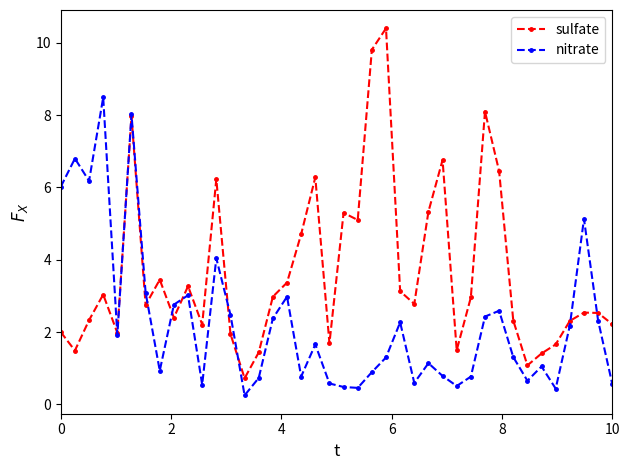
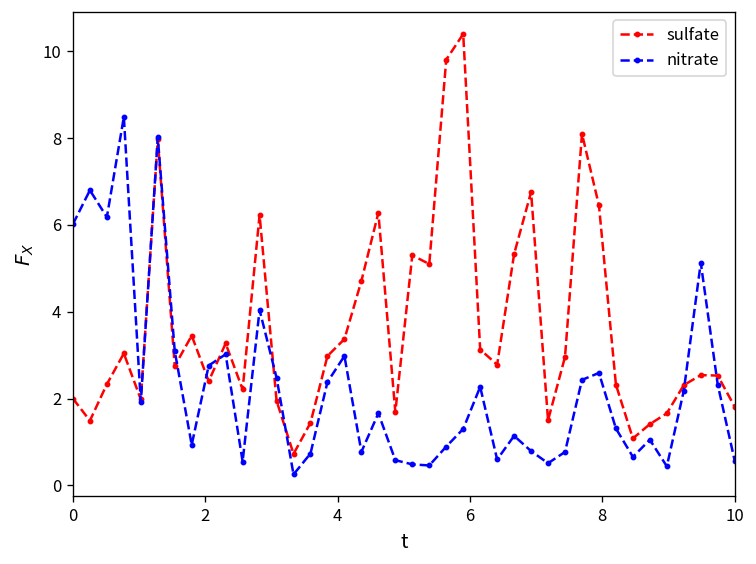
  {
    "sulfate": {
      "0": 2.0,
-     "10": 2.2
+     "10": 1.8
    },
    "nitrate": {
      "0": 6.0,
      "10": 0.6
    }
  }
